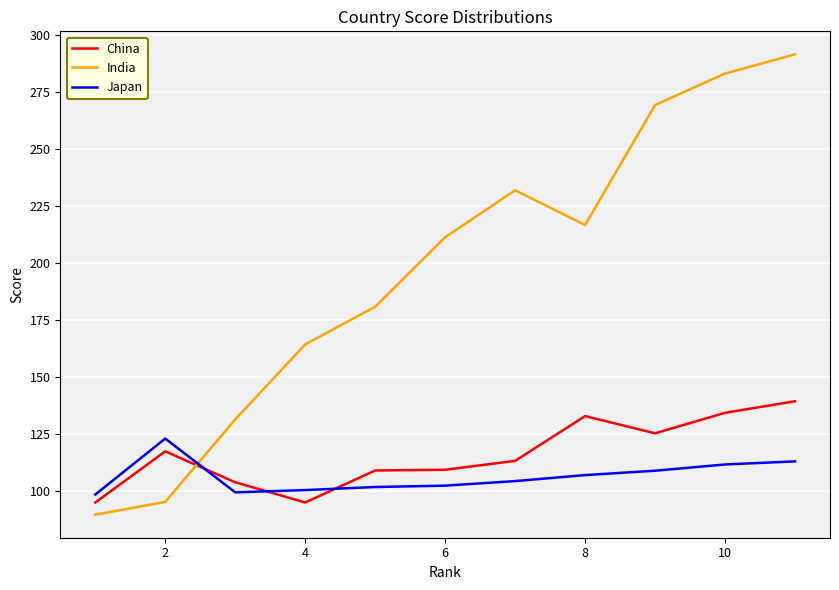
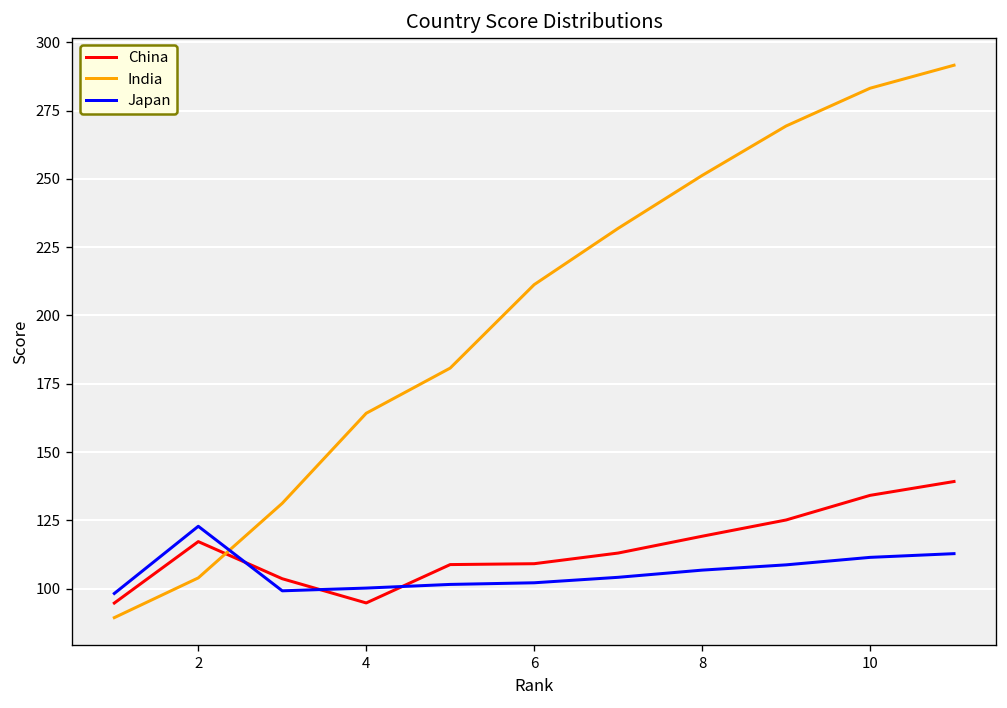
  {
    "China": {
      "2": 117,
      "4": 95,
      "6": 109,
-     "8": 133,
+     "8": 119,
      "10": 134
    },
    "India": {
-     "2": 95,
+     "2": 104,
      "4": 164,
      "6": 211,
-     "8": 217,
+     "8": 251,
      "10": 283
    },
    "Japan": {
      "2": 123,
      "4": 100,
      "6": 102,
      "8": 107,
      "10": 111
    }
  }
